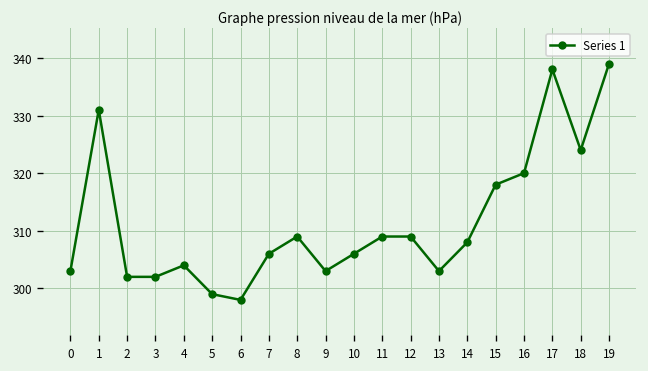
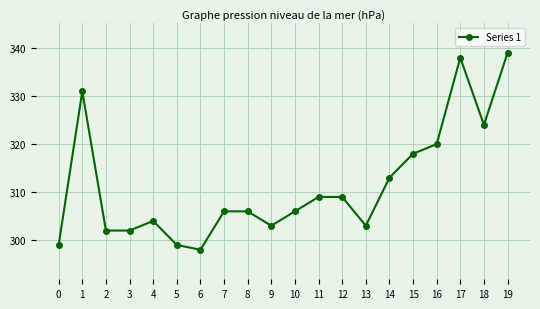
  {
-   "0": 303,
+   "0": 299,
    "1": 331,
    "2": 302,
    "3": 302,
    "4": 304,
    "5": 299,
    "6": 298,
    "7": 306,
-   "8": 309,
+   "8": 306,
    "9": 303,
    "10": 306,
    "11": 309,
    "12": 309,
    "13": 303,
-   "14": 308,
+   "14": 313,
    "15": 318,
    "16": 320,
    "17": 338,
    "18": 324,
    "19": 339
  }
